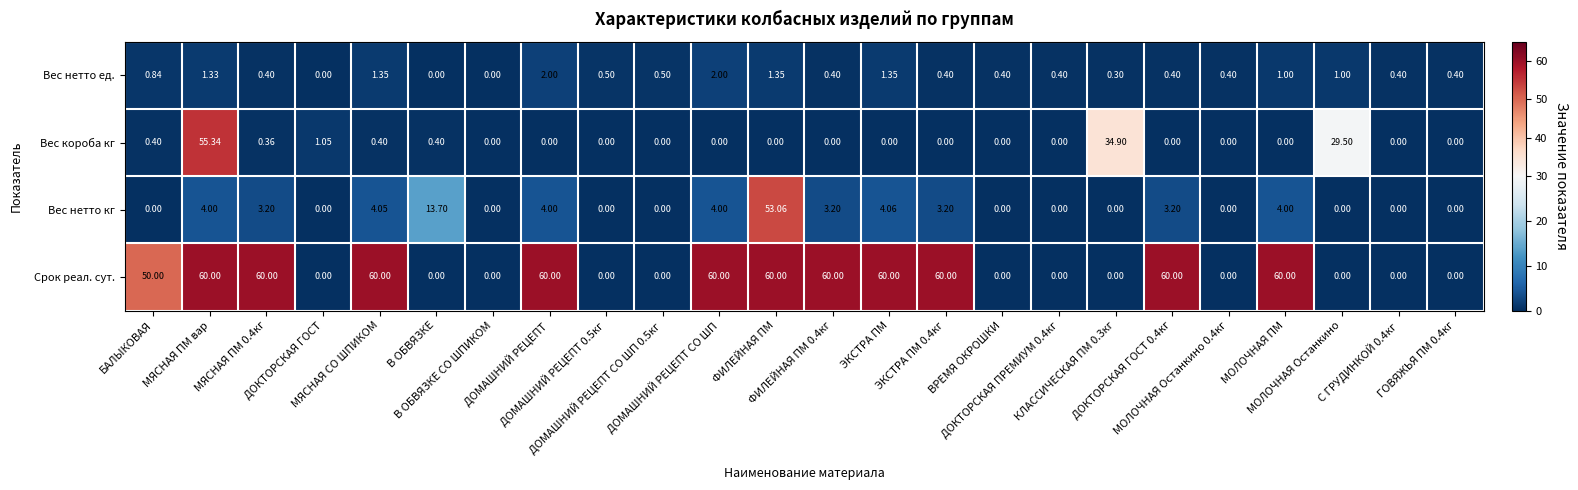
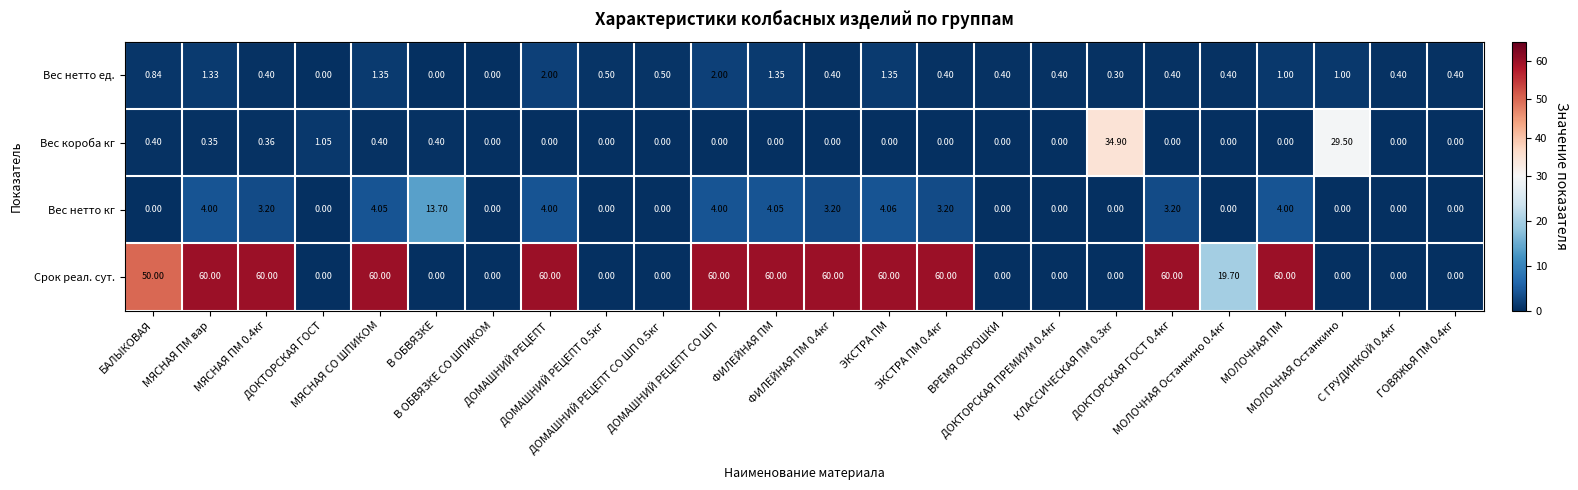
  {
    "Вес нетто ед.": {
      "БАЛЫКОВАЯ": 0.84,
      "МЯСНАЯ ПМ вар": 1.33,
      "МЯСНАЯ ПМ 0.4кг": 0.40,
      "ДОКТОРСКАЯ ГОСТ": 0.00,
      "МЯСНАЯ СО ШПИКОМ": 1.35,
      "В ОБВЯЗКЕ": 0.00,
      "В ОБВЯЗКЕ СО ШПИКОМ": 0.00,
      "ДОМАШНИЙ РЕЦЕПТ": 2.00,
      "ДОМАШНИЙ РЕЦЕПТ 0.5кг": 0.50,
      "ДОМАШНИЙ РЕЦЕПТ СО ШП 0.5кг": 0.50,
      "ДОМАШНИЙ РЕЦЕПТ СО ШП": 2.00,
      "ФИЛЕЙНАЯ ПМ": 1.35,
      "ФИЛЕЙНАЯ ПМ 0.4кг": 0.40,
      "ЭКСТРА ПМ": 1.35,
      "ЭКСТРА ПМ 0.4кг": 0.40,
      "ВРЕМЯ ОКРОШКИ": 0.40,
      "ДОКТОРСКАЯ ПРЕМИУМ 0.4кг": 0.40,
      "КЛАССИЧЕСКАЯ ПМ 0.3кг": 0.30,
      "ДОКТОРСКАЯ ГОСТ 0.4кг": 0.40,
      "МОЛОЧНАЯ Останкино 0.4кг": 0.40,
      "МОЛОЧНАЯ ПМ": 1.00,
      "МОЛОЧНАЯ Останкино": 1.00,
      "С ГРУДИНКОЙ 0.4кг": 0.40,
      "ГОВЯЖЬЯ ПМ 0.4кг": 0.40
    },
    "Вес короба кг": {
      "БАЛЫКОВАЯ": 0.40,
-     "МЯСНАЯ ПМ вар": 55.34,
+     "МЯСНАЯ ПМ вар": 0.35,
      "МЯСНАЯ ПМ 0.4кг": 0.36,
      "ДОКТОРСКАЯ ГОСТ": 1.05,
      "МЯСНАЯ СО ШПИКОМ": 0.40,
      "В ОБВЯЗКЕ": 0.40,
      "В ОБВЯЗКЕ СО ШПИКОМ": 0.00,
      "ДОМАШНИЙ РЕЦЕПТ": 0.00,
      "ДОМАШНИЙ РЕЦЕПТ 0.5кг": 0.00,
      "ДОМАШНИЙ РЕЦЕПТ СО ШП 0.5кг": 0.00,
      "ДОМАШНИЙ РЕЦЕПТ СО ШП": 0.00,
      "ФИЛЕЙНАЯ ПМ": 0.00,
      "ФИЛЕЙНАЯ ПМ 0.4кг": 0.00,
      "ЭКСТРА ПМ": 0.00,
      "ЭКСТРА ПМ 0.4кг": 0.00,
      "ВРЕМЯ ОКРОШКИ": 0.00,
      "ДОКТОРСКАЯ ПРЕМИУМ 0.4кг": 0.00,
      "КЛАССИЧЕСКАЯ ПМ 0.3кг": 34.90,
      "ДОКТОРСКАЯ ГОСТ 0.4кг": 0.00,
      "МОЛОЧНАЯ Останкино 0.4кг": 0.00,
      "МОЛОЧНАЯ ПМ": 0.00,
      "МОЛОЧНАЯ Останкино": 29.50,
      "С ГРУДИНКОЙ 0.4кг": 0.00,
      "ГОВЯЖЬЯ ПМ 0.4кг": 0.00
    },
    "Вес нетто кг": {
      "БАЛЫКОВАЯ": 0.00,
      "МЯСНАЯ ПМ вар": 4.00,
      "МЯСНАЯ ПМ 0.4кг": 3.20,
      "ДОКТОРСКАЯ ГОСТ": 0.00,
      "МЯСНАЯ СО ШПИКОМ": 4.05,
      "В ОБВЯЗКЕ": 13.70,
      "В ОБВЯЗКЕ СО ШПИКОМ": 0.00,
      "ДОМАШНИЙ РЕЦЕПТ": 4.00,
      "ДОМАШНИЙ РЕЦЕПТ 0.5кг": 0.00,
      "ДОМАШНИЙ РЕЦЕПТ СО ШП 0.5кг": 0.00,
      "ДОМАШНИЙ РЕЦЕПТ СО ШП": 4.00,
-     "ФИЛЕЙНАЯ ПМ": 53.06,
+     "ФИЛЕЙНАЯ ПМ": 4.05,
      "ФИЛЕЙНАЯ ПМ 0.4кг": 3.20,
      "ЭКСТРА ПМ": 4.06,
      "ЭКСТРА ПМ 0.4кг": 3.20,
      "ВРЕМЯ ОКРОШКИ": 0.00,
      "ДОКТОРСКАЯ ПРЕМИУМ 0.4кг": 0.00,
      "КЛАССИЧЕСКАЯ ПМ 0.3кг": 0.00,
      "ДОКТОРСКАЯ ГОСТ 0.4кг": 3.20,
      "МОЛОЧНАЯ Останкино 0.4кг": 0.00,
      "МОЛОЧНАЯ ПМ": 4.00,
      "МОЛОЧНАЯ Останкино": 0.00,
      "С ГРУДИНКОЙ 0.4кг": 0.00,
      "ГОВЯЖЬЯ ПМ 0.4кг": 0.00
    },
    "Срок реал. сут.": {
      "БАЛЫКОВАЯ": 50.00,
      "МЯСНАЯ ПМ вар": 60.00,
      "МЯСНАЯ ПМ 0.4кг": 60.00,
      "ДОКТОРСКАЯ ГОСТ": 0.00,
      "МЯСНАЯ СО ШПИКОМ": 60.00,
      "В ОБВЯЗКЕ": 0.00,
      "В ОБВЯЗКЕ СО ШПИКОМ": 0.00,
      "ДОМАШНИЙ РЕЦЕПТ": 60.00,
      "ДОМАШНИЙ РЕЦЕПТ 0.5кг": 0.00,
      "ДОМАШНИЙ РЕЦЕПТ СО ШП 0.5кг": 0.00,
      "ДОМАШНИЙ РЕЦЕПТ СО ШП": 60.00,
      "ФИЛЕЙНАЯ ПМ": 60.00,
      "ФИЛЕЙНАЯ ПМ 0.4кг": 60.00,
      "ЭКСТРА ПМ": 60.00,
      "ЭКСТРА ПМ 0.4кг": 60.00,
      "ВРЕМЯ ОКРОШКИ": 0.00,
      "ДОКТОРСКАЯ ПРЕМИУМ 0.4кг": 0.00,
      "КЛАССИЧЕСКАЯ ПМ 0.3кг": 0.00,
      "ДОКТОРСКАЯ ГОСТ 0.4кг": 60.00,
-     "МОЛОЧНАЯ Останкино 0.4кг": 0.00,
+     "МОЛОЧНАЯ Останкино 0.4кг": 19.70,
      "МОЛОЧНАЯ ПМ": 60.00,
      "МОЛОЧНАЯ Останкино": 0.00,
      "С ГРУДИНКОЙ 0.4кг": 0.00,
      "ГОВЯЖЬЯ ПМ 0.4кг": 0.00
    }
  }
